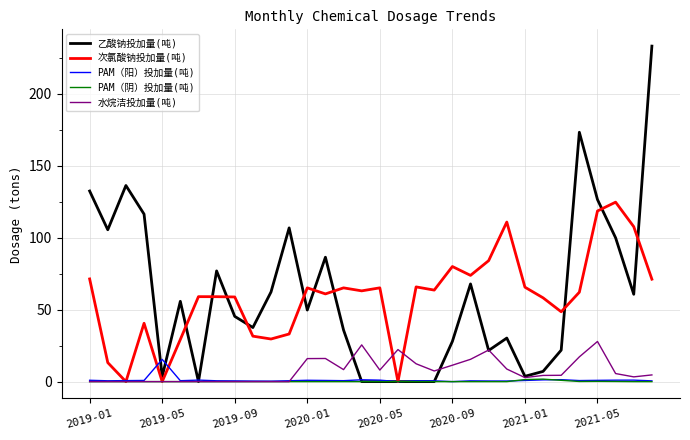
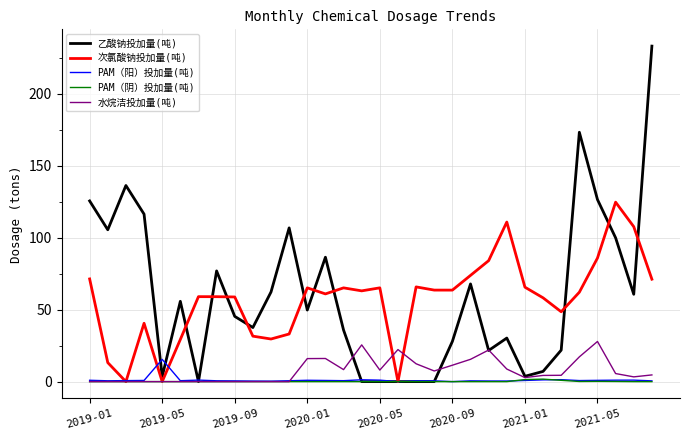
  {
    "乙酸钠投加量(吨)": {
-     "2019-01": 132,
+     "2019-01": 126,
      "2019-05": 3,
      "2019-09": 45,
      "2020-01": 50,
      "2020-09": 28,
      "2021-05": 127
    },
    "次氯酸钠投加量(吨)": {
      "2019-01": 71,
      "2019-09": 59,
      "2020-01": 65,
      "2020-05": 65,
-     "2020-09": 80,
+     "2020-09": 64,
      "2021-01": 66,
-     "2021-05": 119
+     "2021-05": 86
    },
    "PAM（阳）投加量(吨)": {
      "2019-05": 15
    },
    "水烷洁投加量(吨)": {
      "2020-01": 16,
      "2020-05": 8,
      "2020-09": 11,
      "2021-05": 28
    }
  }
